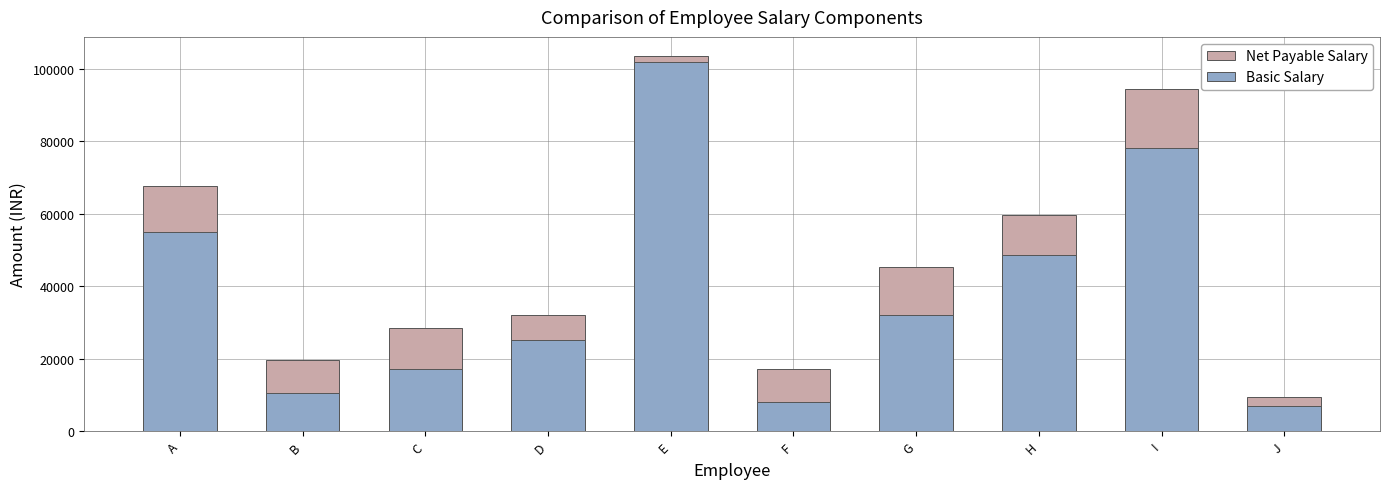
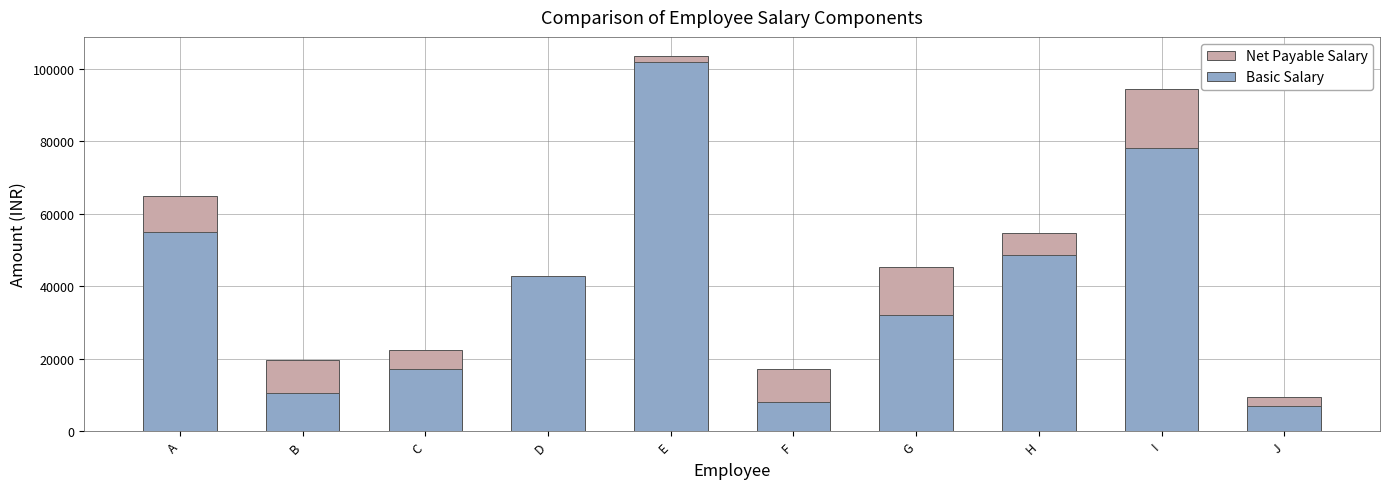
  {
    "Net Payable Salary": {
-     "A": 68000,
+     "A": 65000,
      "B": 20000,
-     "C": 28000,
+     "C": 22000,
      "E": 104000,
      "F": 17000,
      "G": 45000,
-     "H": 60000,
+     "H": 55000,
      "I": 94000,
      "J": 9000
    },
    "Basic Salary": {
-     "D": 25000
+     "D": 43000
    }
  }
